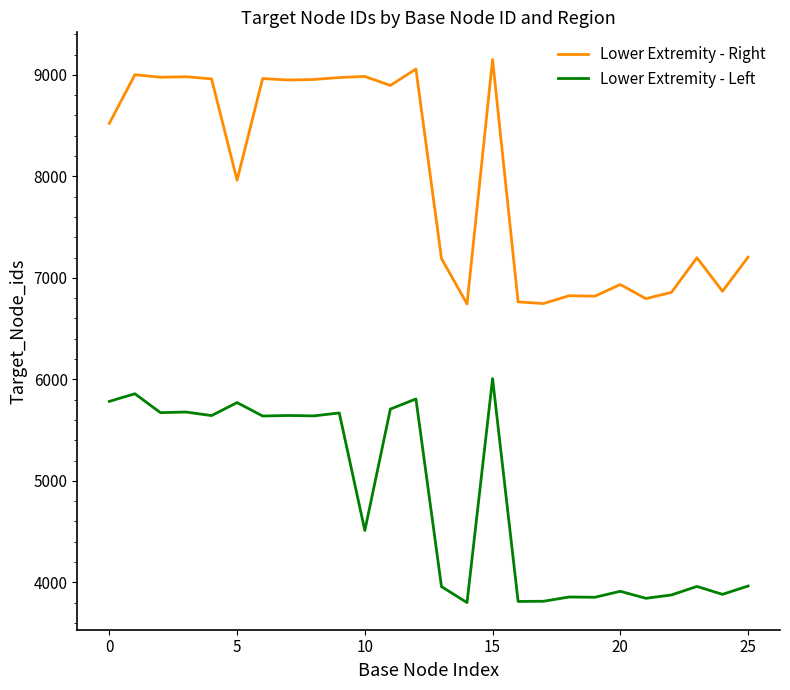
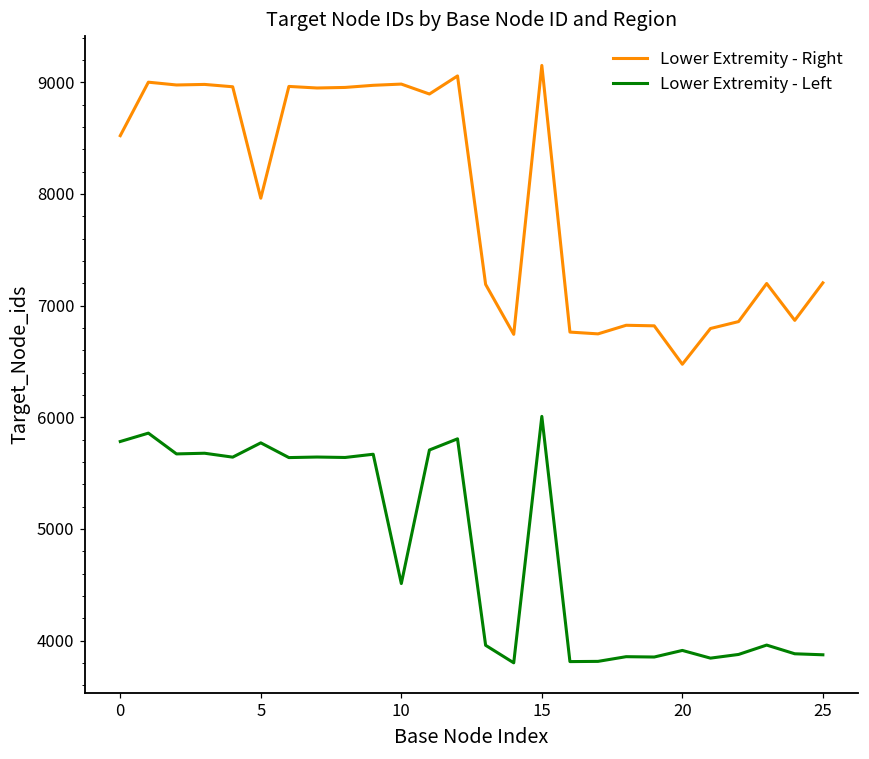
  {
    "Lower Extremity - Right": {
      "0": 8520,
      "5": 7960,
      "10": 8980,
      "15": 9150,
-     "20": 6930,
+     "20": 6480,
      "25": 7200
    },
    "Lower Extremity - Left": {
      "0": 5780,
      "5": 5770,
      "10": 4510,
      "15": 6010,
      "20": 3910,
-     "25": 3960
+     "25": 3870
    }
  }
